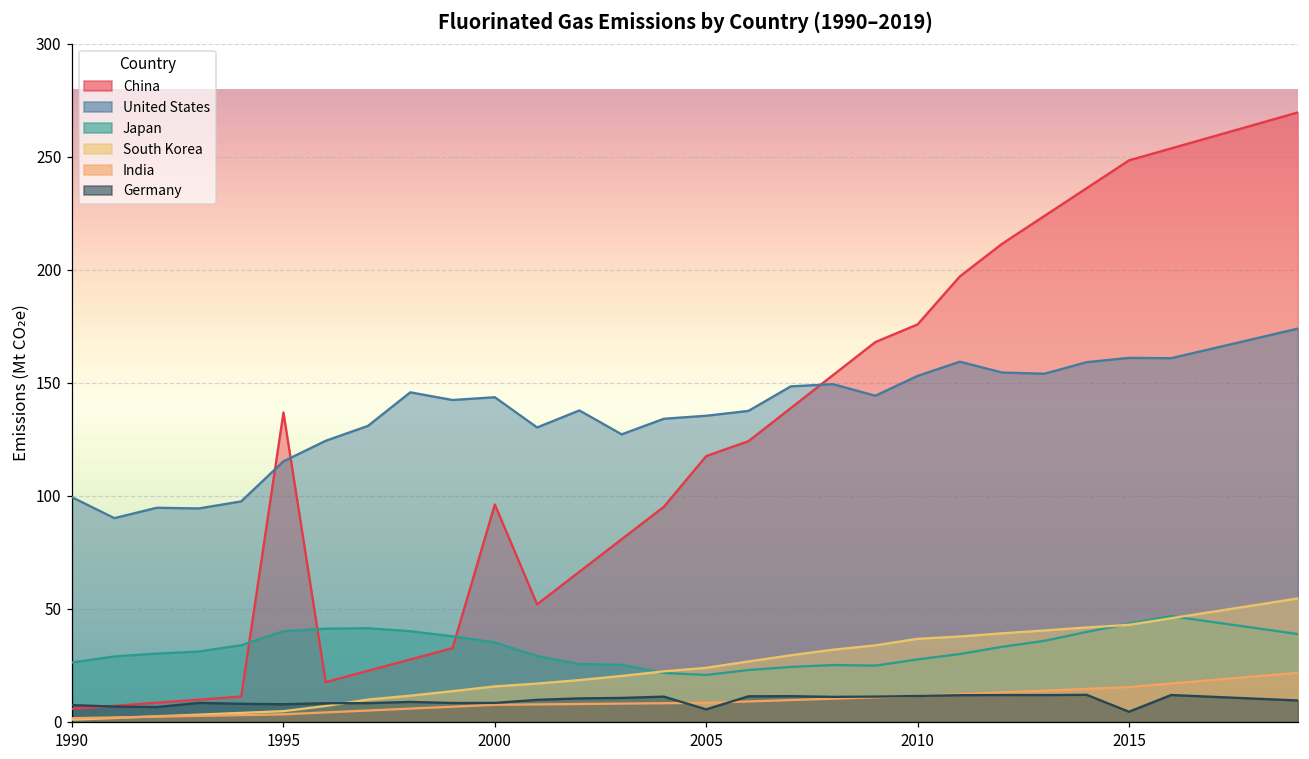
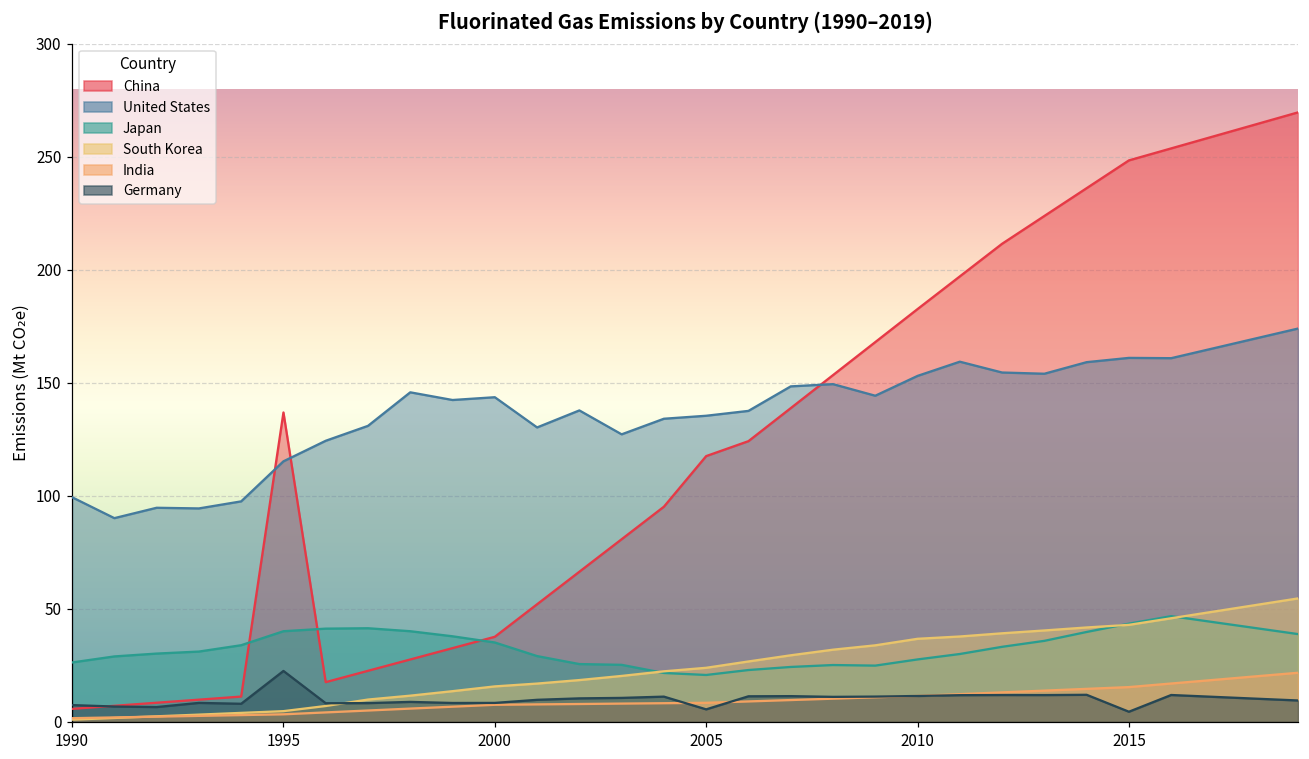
  {
    "China": {
      "1990": 6,
      "1995": 137,
-     "2000": 96,
+     "2000": 38,
      "2005": 118,
-     "2010": 176,
+     "2010": 183,
      "2015": 248
    },
    "Germany": {
      "1990": 7,
-     "1995": 8,
+     "1995": 23,
      "2005": 6,
      "2015": 5
    }
  }
